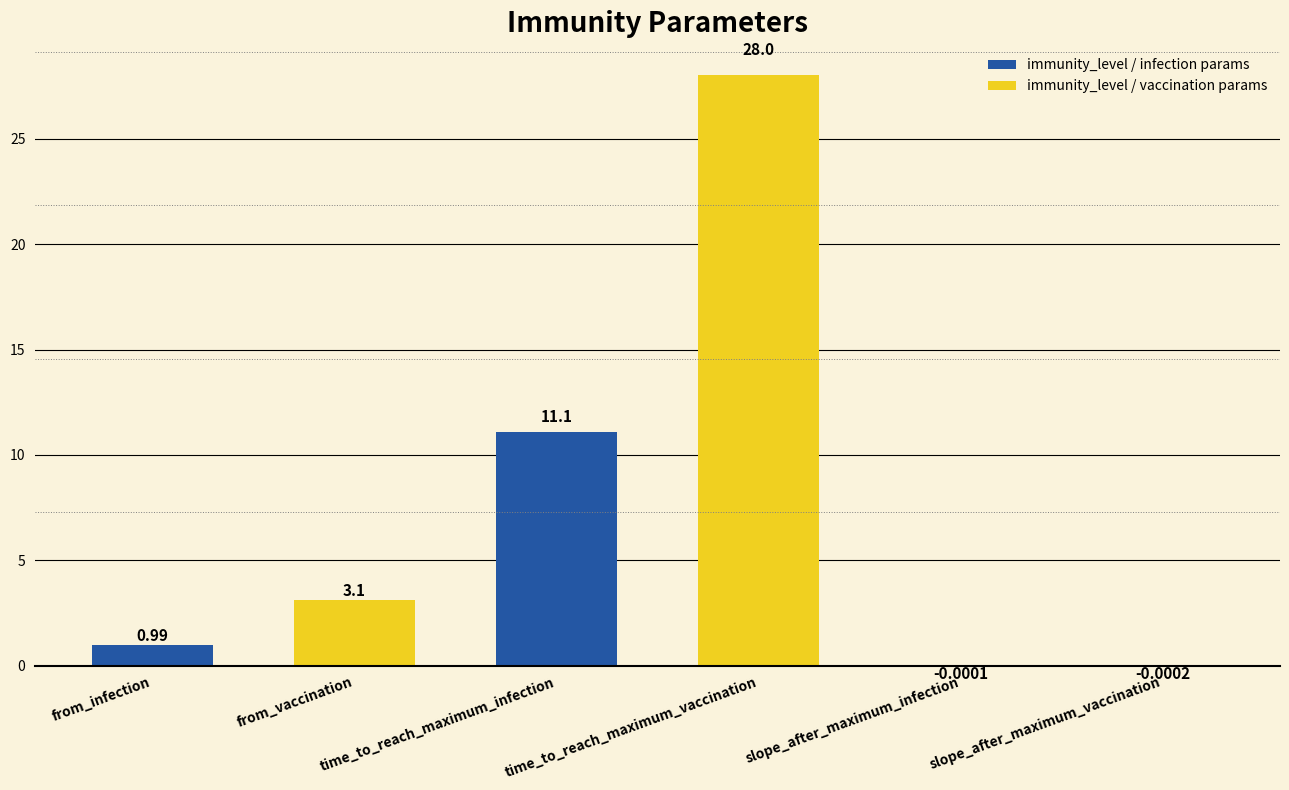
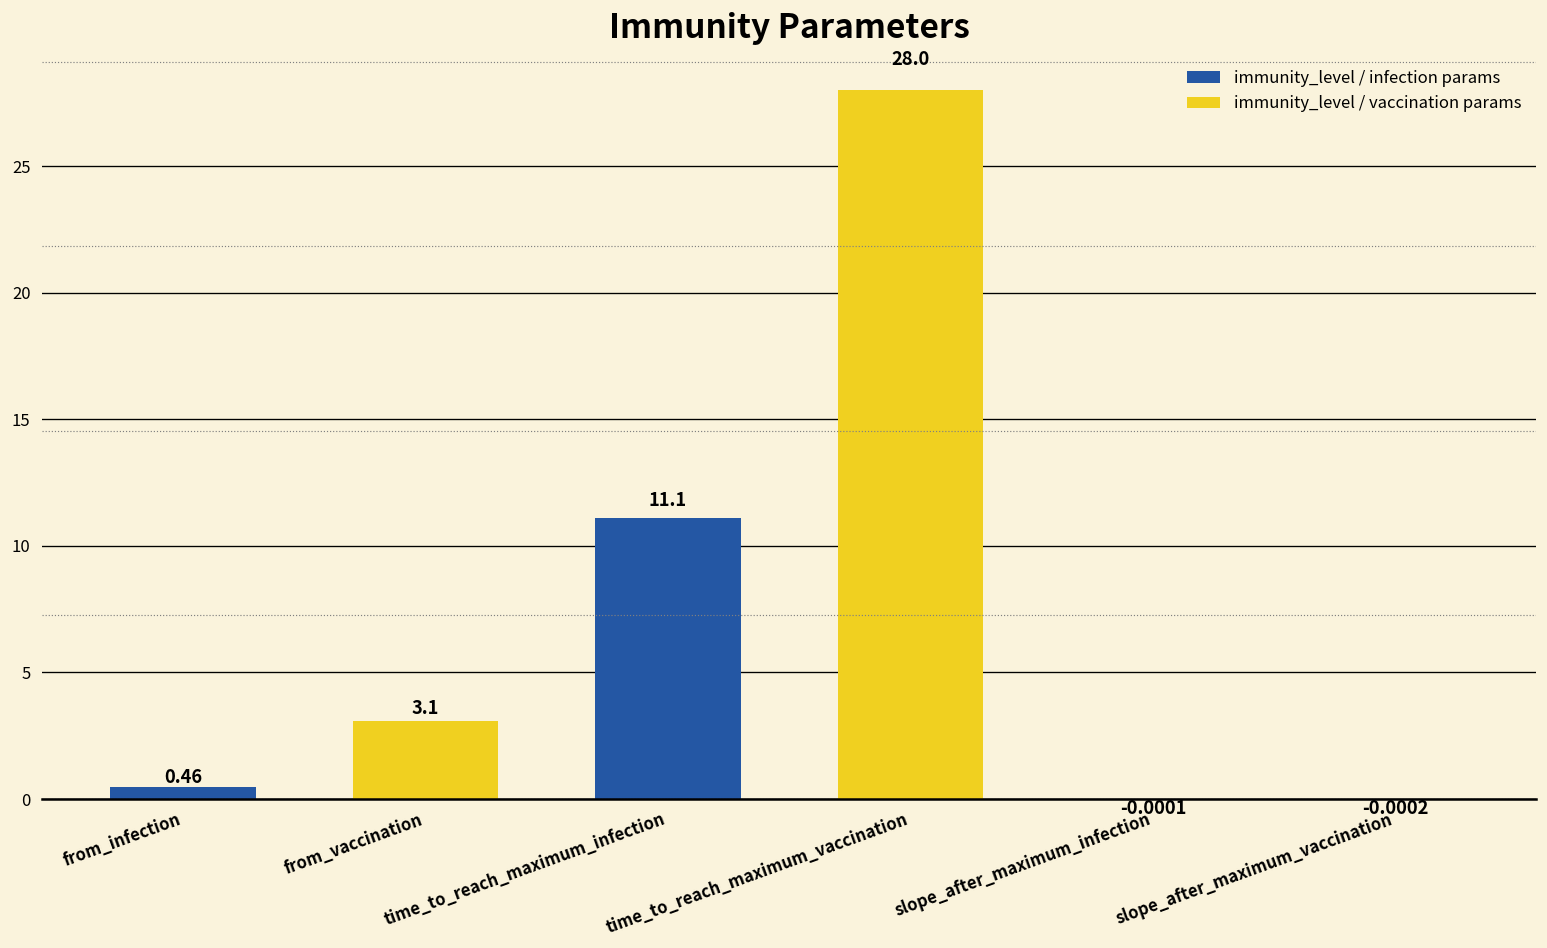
  {
-   "from_infection": 0.99,
+   "from_infection": 0.46,
    "from_vaccination": 3.1,
    "time_to_reach_maximum_infection": 11.1,
    "time_to_reach_maximum_vaccination": 28.0,
    "slope_after_maximum_infection": -0.0001,
    "slope_after_maximum_vaccination": -0.0002
  }
